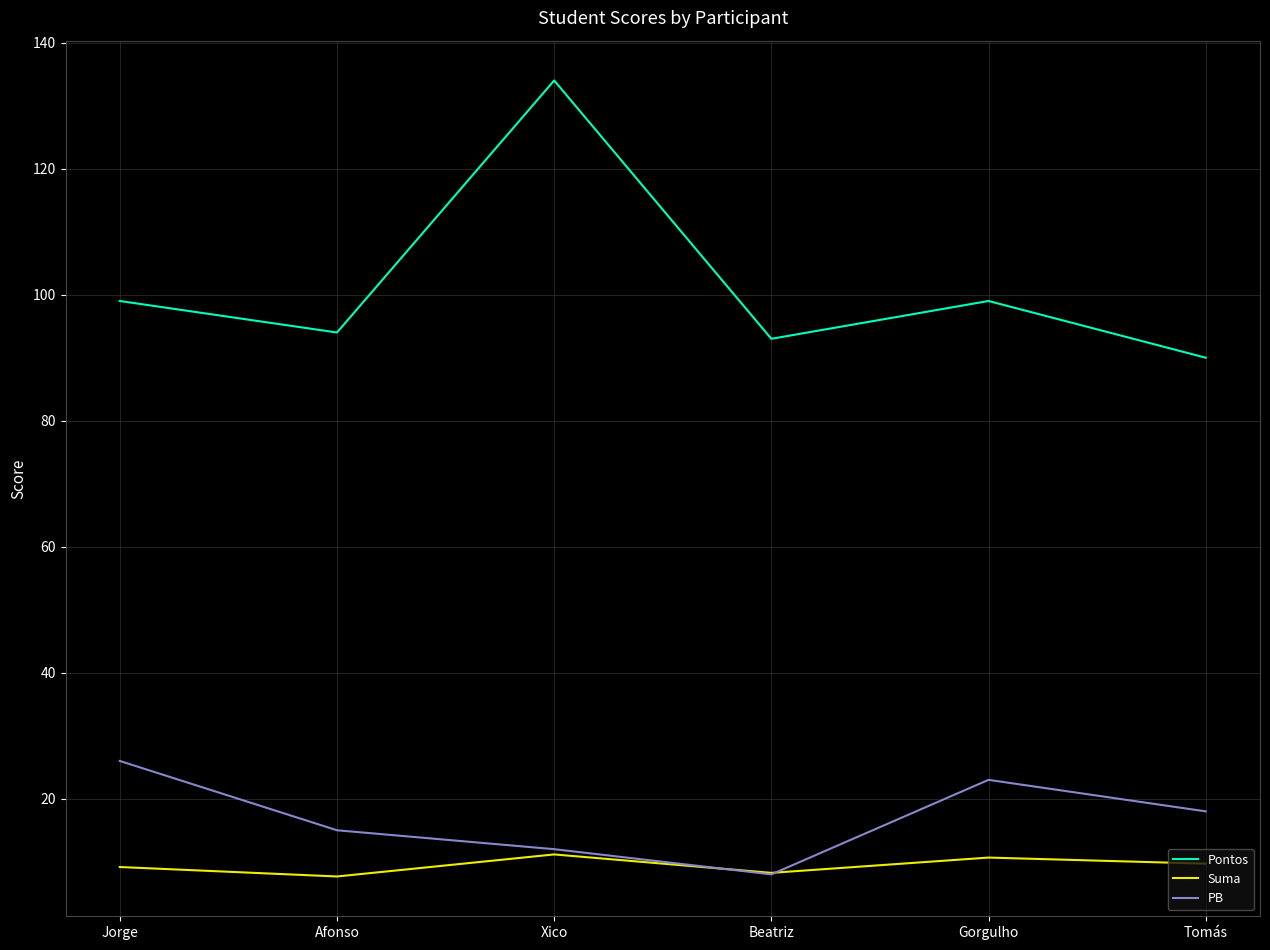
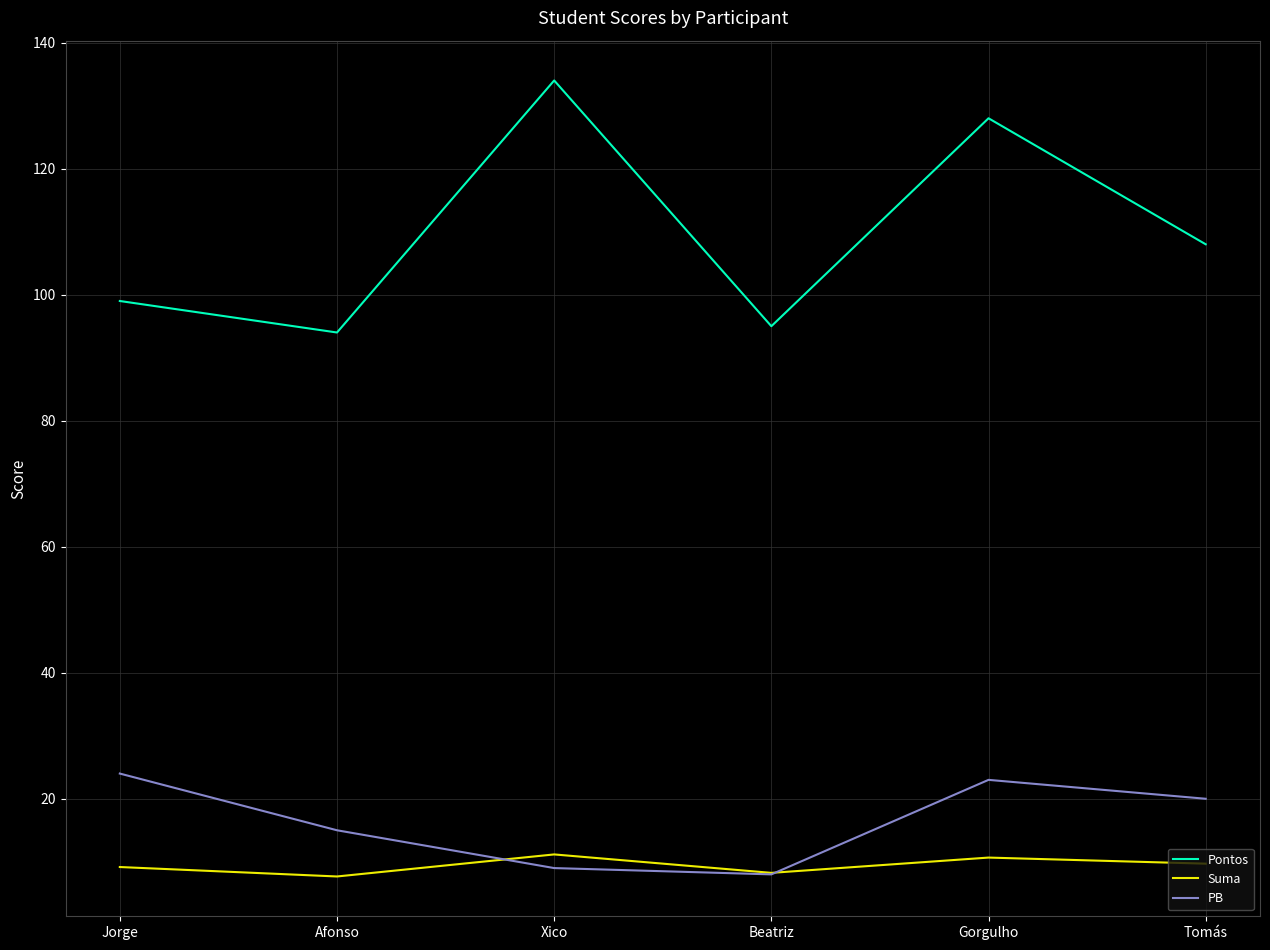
  {
    "Pontos": {
      "Jorge": 99,
      "Afonso": 94,
      "Xico": 134,
-     "Beatriz": 93,
-     "Gorgulho": 99,
-     "Tomás": 90
+     "Beatriz": 95,
+     "Gorgulho": 128,
+     "Tomás": 108
    },
    "Suma": {
      "Jorge": 9,
      "Afonso": 8,
      "Xico": 11,
      "Gorgulho": 11
    },
    "PB": {
-     "Jorge": 26,
+     "Jorge": 24,
      "Afonso": 15,
-     "Xico": 12,
+     "Xico": 9,
      "Gorgulho": 23,
-     "Tomás": 18
+     "Tomás": 20
    }
  }
